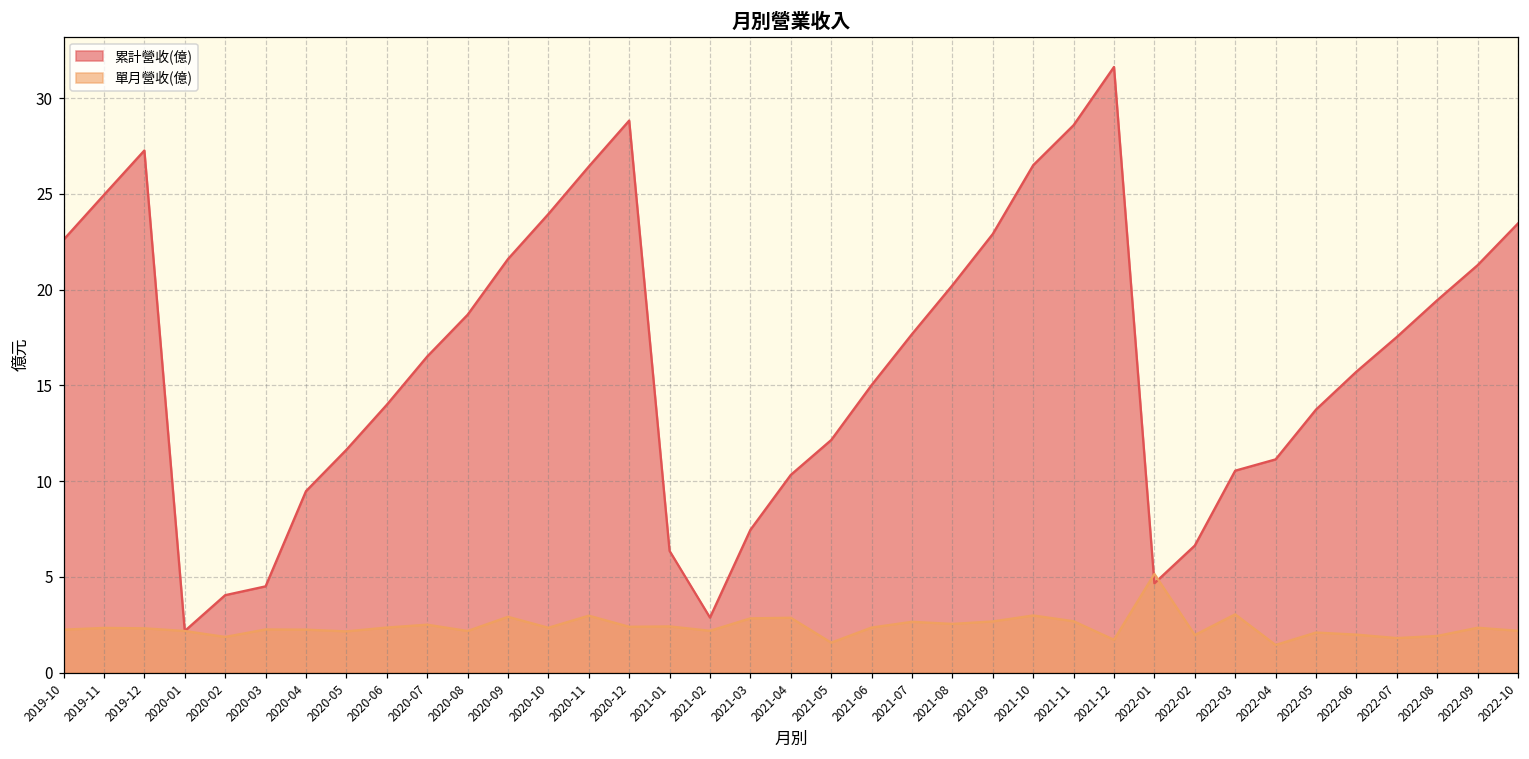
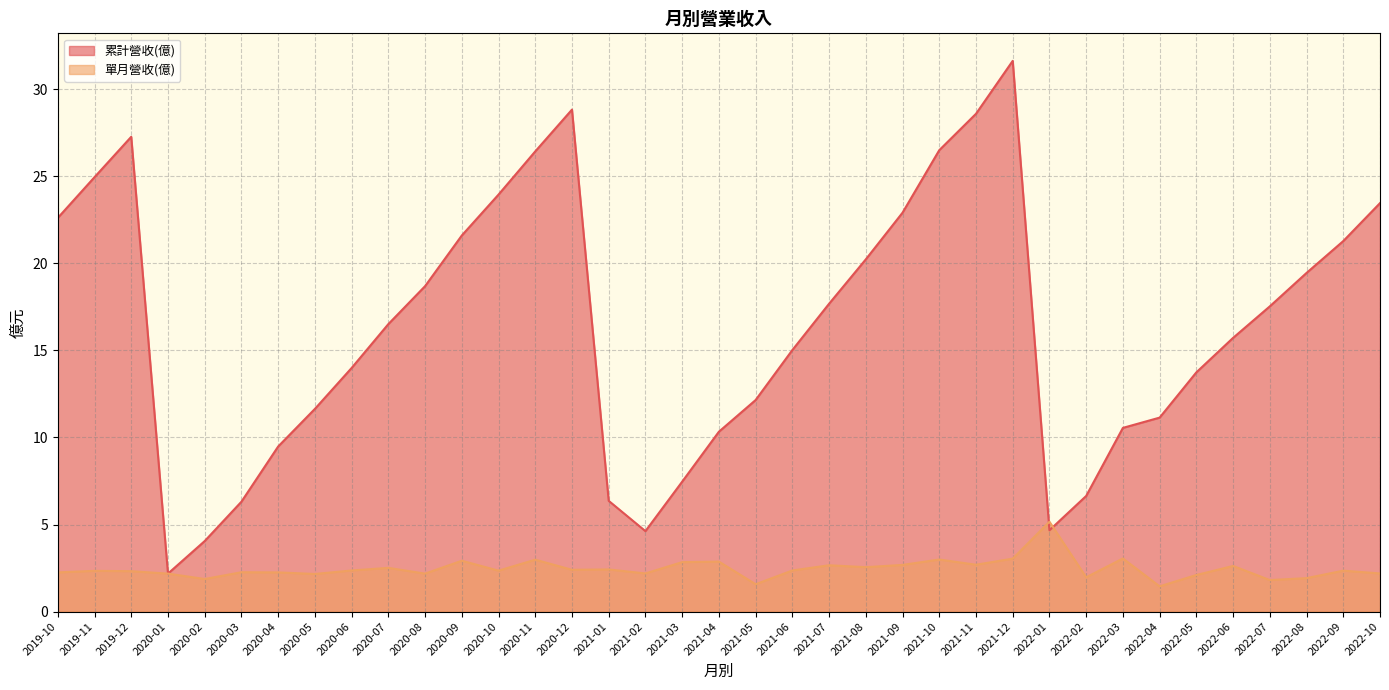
  {
    "累計營收(億)": {
      "2019-10": 22.6,
      "2019-11": 25.0,
      "2019-12": 27.3,
      "2020-02": 4.1,
-     "2020-03": 4.5,
+     "2020-03": 6.3,
      "2020-04": 9.5,
      "2020-05": 11.6,
      "2020-06": 14.0,
      "2020-07": 16.5,
      "2020-08": 18.7,
      "2020-09": 21.6,
      "2020-10": 24.0,
      "2020-11": 26.4,
      "2020-12": 28.8,
      "2021-01": 6.4,
-     "2021-02": 2.9,
+     "2021-02": 4.6,
      "2021-03": 7.5,
      "2021-04": 10.3,
      "2021-05": 12.2,
      "2021-06": 15.0,
      "2021-07": 17.7,
      "2021-08": 20.2,
      "2021-09": 22.9,
      "2021-10": 26.5,
      "2021-11": 28.6,
      "2021-12": 31.6,
      "2022-01": 4.7,
      "2022-02": 6.6,
      "2022-03": 10.6,
      "2022-04": 11.1,
      "2022-05": 13.7,
      "2022-06": 15.7,
      "2022-07": 17.5,
      "2022-08": 19.5,
      "2022-09": 21.3,
      "2022-10": 23.5
    },
    "單月營收(億)": {
      "2019-10": 2.3,
      "2019-11": 2.3,
      "2019-12": 2.3,
      "2020-02": 1.9,
      "2020-03": 2.3,
      "2020-04": 2.3,
      "2020-05": 2.2,
      "2020-06": 2.4,
      "2020-07": 2.5,
      "2020-08": 2.2,
      "2020-09": 2.9,
      "2020-10": 2.4,
      "2020-11": 3.0,
      "2020-12": 2.4,
      "2021-01": 2.4,
      "2021-02": 2.2,
      "2021-03": 2.8,
      "2021-04": 2.9,
      "2021-05": 1.6,
      "2021-06": 2.4,
      "2021-07": 2.7,
      "2021-08": 2.6,
      "2021-09": 2.7,
      "2021-10": 3.0,
      "2021-11": 2.7,
-     "2021-12": 1.7,
+     "2021-12": 3.0,
      "2022-01": 5.2,
      "2022-02": 2.0,
      "2022-03": 3.1,
      "2022-04": 1.5,
      "2022-05": 2.1,
-     "2022-06": 2.0,
+     "2022-06": 2.6,
      "2022-07": 1.8,
      "2022-08": 1.9,
      "2022-09": 2.4,
      "2022-10": 2.2
    }
  }
